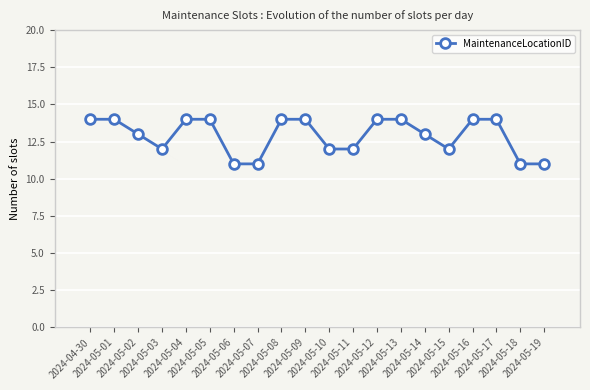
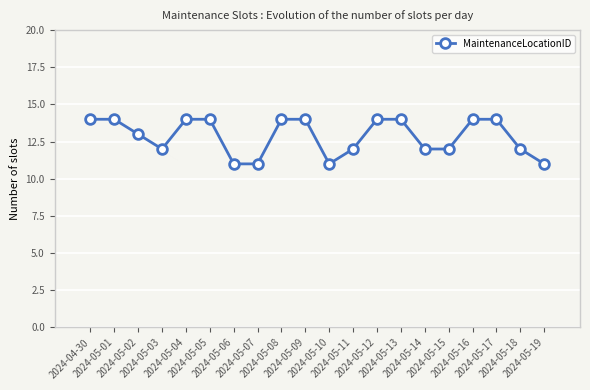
  {
    "2024-04-30": 14,
    "2024-05-01": 14,
    "2024-05-02": 13,
    "2024-05-03": 12,
    "2024-05-04": 14,
    "2024-05-05": 14,
    "2024-05-06": 11,
    "2024-05-07": 11,
    "2024-05-08": 14,
    "2024-05-09": 14,
-   "2024-05-10": 12,
+   "2024-05-10": 11,
    "2024-05-11": 12,
    "2024-05-12": 14,
    "2024-05-13": 14,
-   "2024-05-14": 13,
+   "2024-05-14": 12,
    "2024-05-15": 12,
    "2024-05-16": 14,
    "2024-05-17": 14,
-   "2024-05-18": 11,
+   "2024-05-18": 12,
    "2024-05-19": 11
  }
